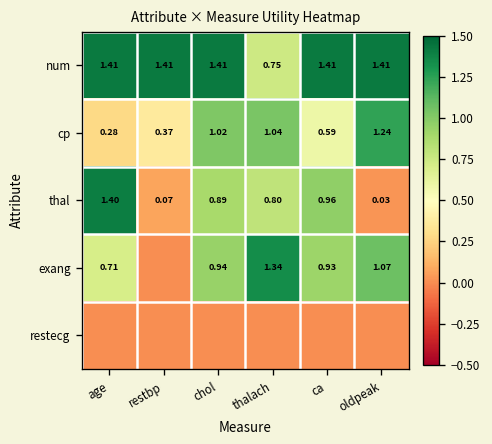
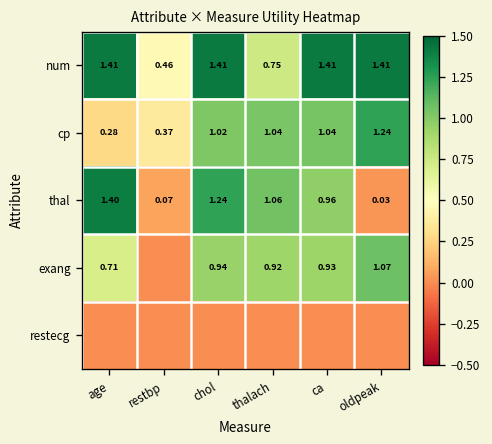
  {
    "num": {
      "age": 1.41,
-     "restbp": 1.41,
+     "restbp": 0.46,
      "chol": 1.41,
      "thalach": 0.75,
      "ca": 1.41,
      "oldpeak": 1.41
    },
    "cp": {
      "age": 0.28,
      "restbp": 0.37,
      "chol": 1.02,
      "thalach": 1.04,
-     "ca": 0.59,
+     "ca": 1.04,
      "oldpeak": 1.24
    },
    "thal": {
      "age": 1.40,
      "restbp": 0.07,
-     "chol": 0.89,
-     "thalach": 0.80,
+     "chol": 1.24,
+     "thalach": 1.06,
      "ca": 0.96,
      "oldpeak": 0.03
    },
    "exang": {
      "age": 0.71,
      "chol": 0.94,
-     "thalach": 1.34,
+     "thalach": 0.92,
      "ca": 0.93,
      "oldpeak": 1.07
    }
  }
